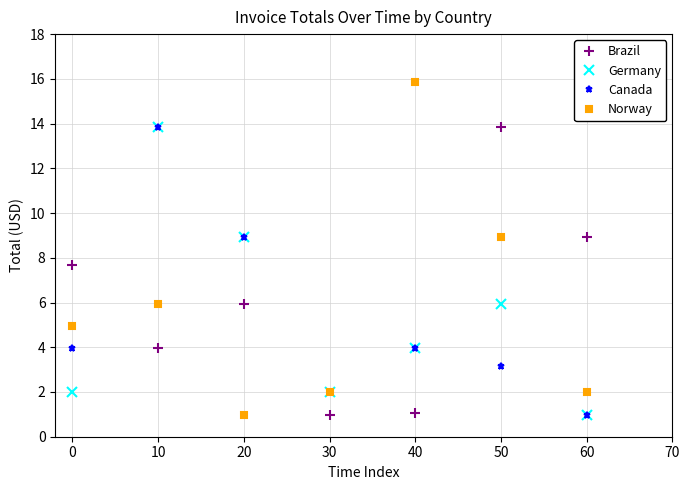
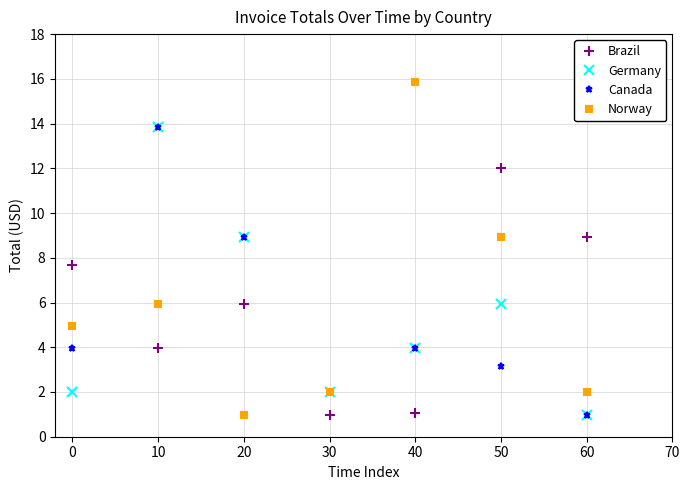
  {
    "Brazil": {
      "0": 7.7,
      "10": 4.0,
      "20": 5.9,
      "30": 1.0,
      "40": 1.1,
-     "50": 13.9,
+     "50": 12.0,
      "60": 8.9
    },
    "Germany": {
      "0": 2.0,
      "50": 5.9
    },
    "Canada": {
      "0": 4.0,
      "50": 3.1
    },
    "Norway": {
      "0": 4.9,
      "10": 5.9,
      "20": 1.0,
      "40": 15.9,
      "50": 8.9,
      "60": 2.0
    }
  }
